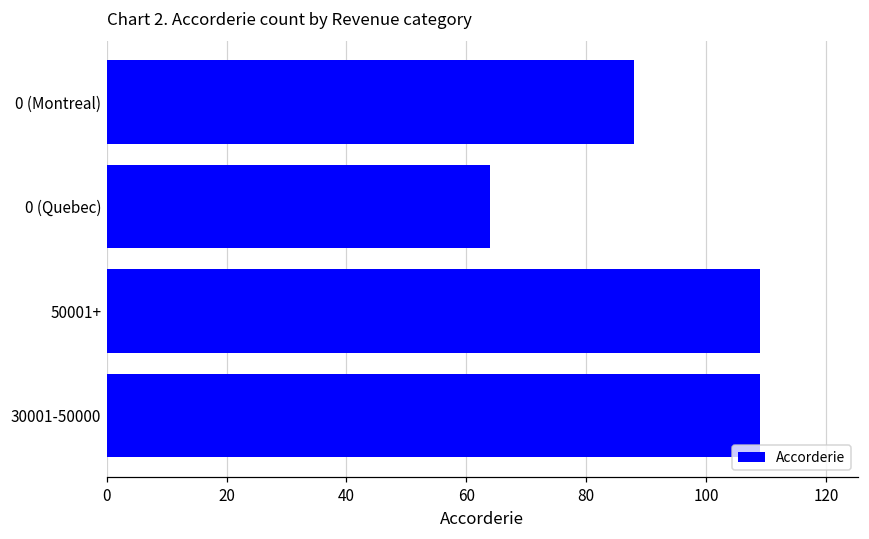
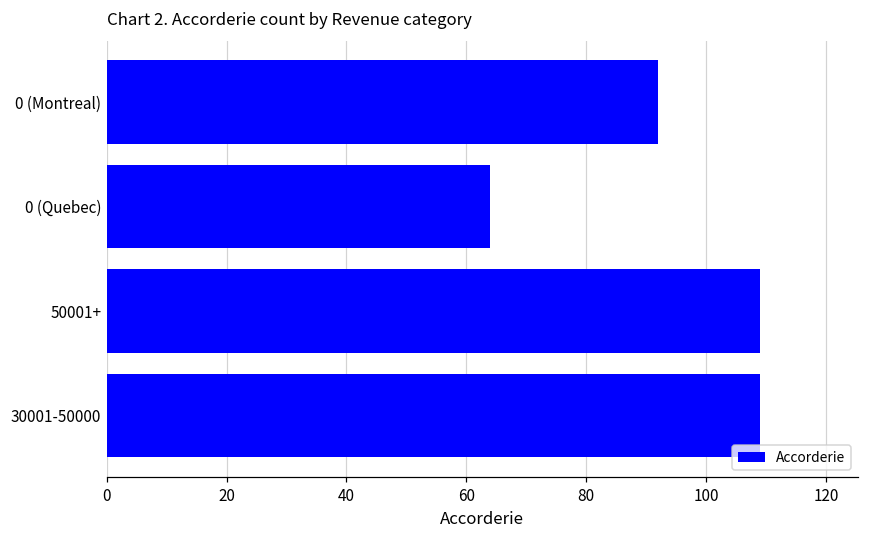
  {
-   "0 (Montreal)": 88,
+   "0 (Montreal)": 92,
    "0 (Quebec)": 64,
    "50001+": 109,
    "30001-50000": 109
  }
